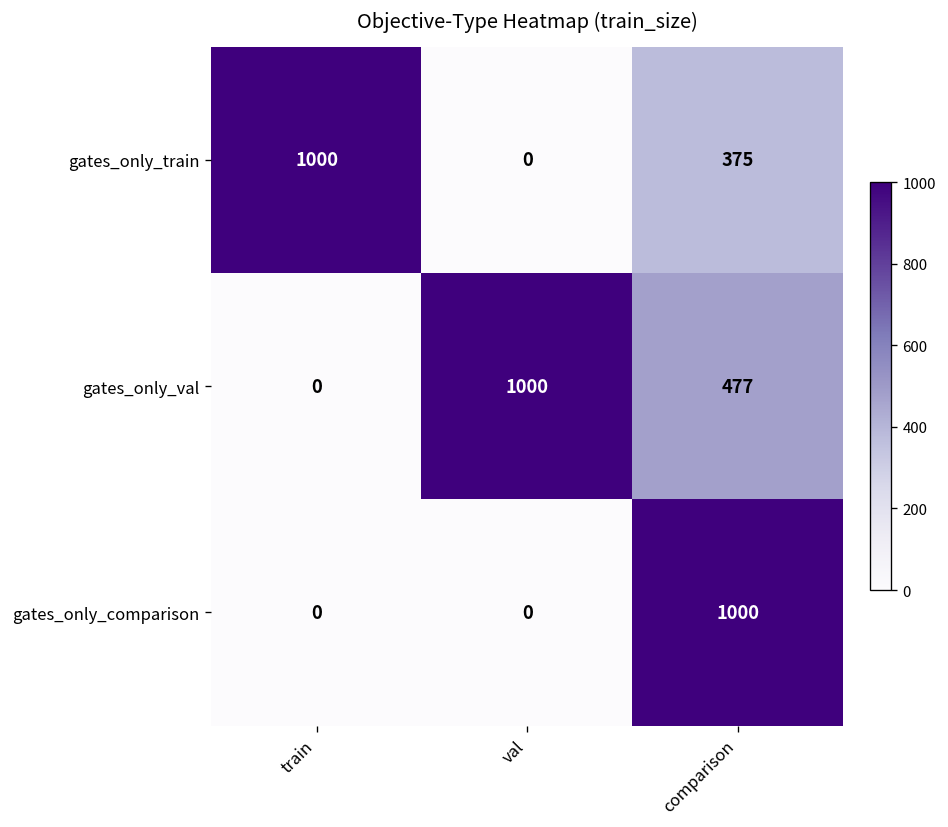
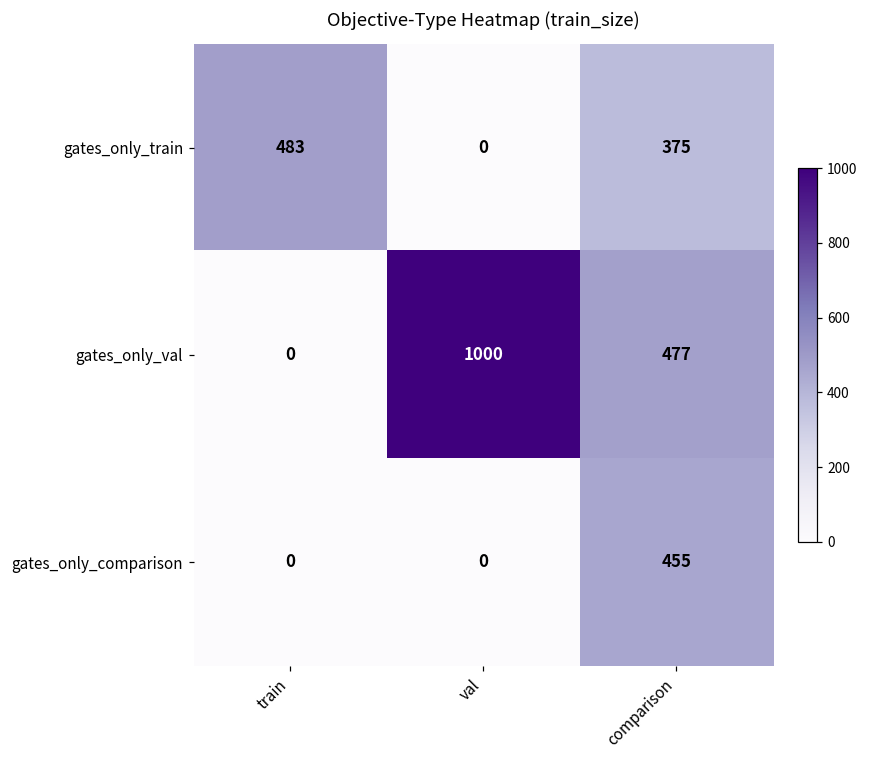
  {
    "gates_only_train": {
-     "train": 1000,
+     "train": 483,
      "val": 0,
      "comparison": 375
    },
    "gates_only_val": {
      "train": 0,
      "val": 1000,
      "comparison": 477
    },
    "gates_only_comparison": {
      "train": 0,
      "val": 0,
-     "comparison": 1000
+     "comparison": 455
    }
  }
